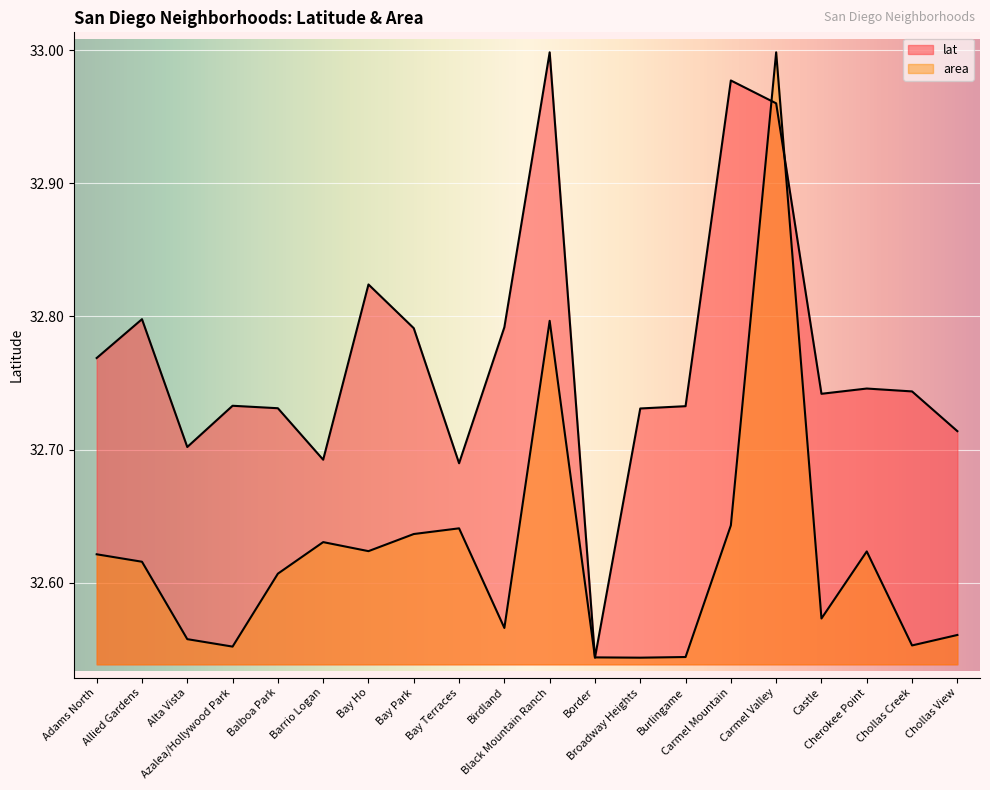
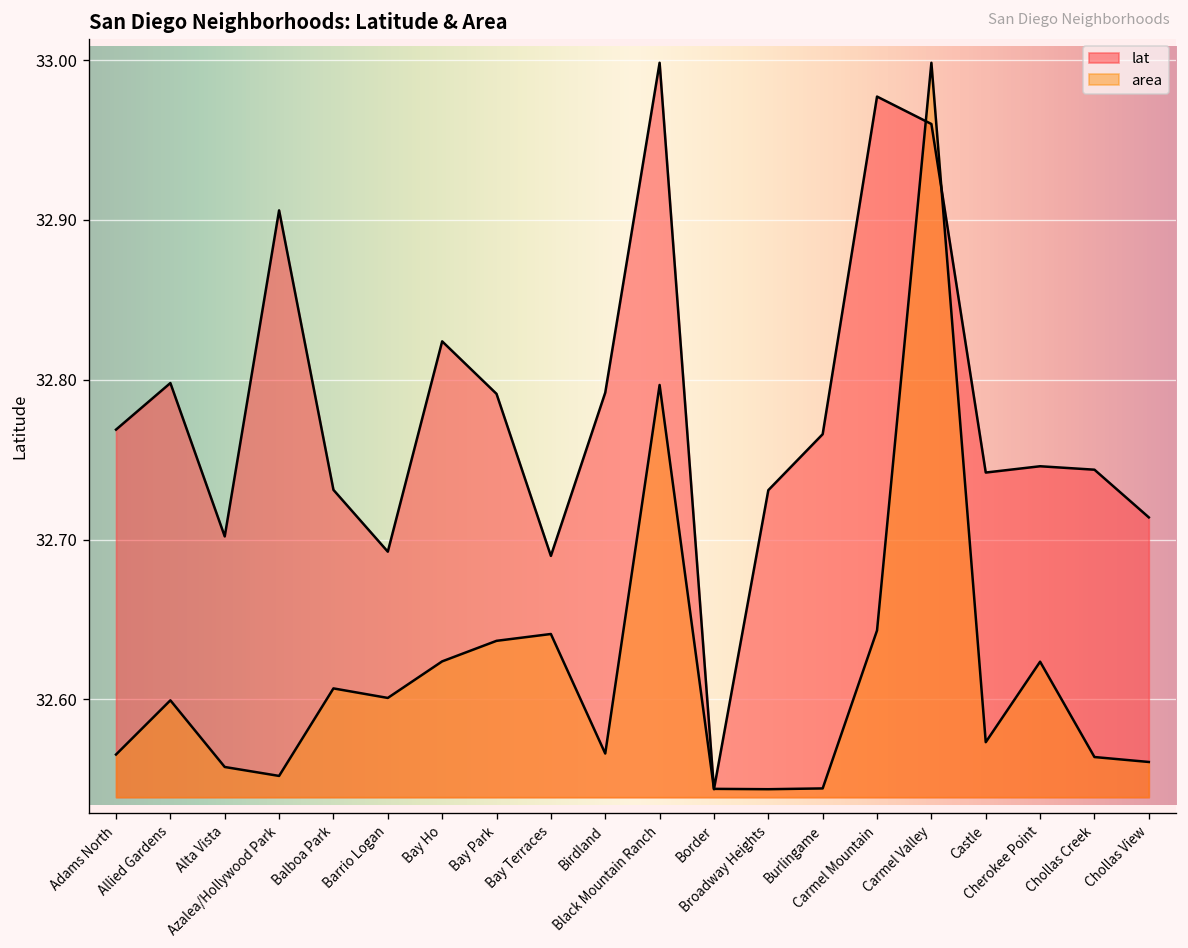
  {
    "lat": {
      "Adams North": 32.769,
      "Allied Gardens": 32.798,
      "Alta Vista": 32.702,
-     "Azalea/Hollywood Park": 32.733,
+     "Azalea/Hollywood Park": 32.906,
      "Balboa Park": 32.731,
      "Barrio Logan": 32.692,
      "Bay Ho": 32.824,
      "Bay Park": 32.791,
      "Bay Terraces": 32.690,
      "Birdland": 32.792,
      "Black Mountain Ranch": 32.998,
      "Broadway Heights": 32.731,
-     "Burlingame": 32.733,
+     "Burlingame": 32.766,
      "Carmel Mountain": 32.977,
      "Carmel Valley": 32.960,
      "Castle": 32.742,
      "Cherokee Point": 32.746,
      "Chollas Creek": 32.744,
      "Chollas View": 32.714
    },
    "area": {
-     "Adams North": 32.621,
-     "Allied Gardens": 32.616,
+     "Adams North": 32.565,
+     "Allied Gardens": 32.599,
      "Alta Vista": 32.558,
      "Azalea/Hollywood Park": 32.552,
      "Balboa Park": 32.607,
-     "Barrio Logan": 32.631,
+     "Barrio Logan": 32.601,
      "Bay Ho": 32.624,
      "Bay Park": 32.637,
      "Bay Terraces": 32.641,
      "Birdland": 32.566,
      "Black Mountain Ranch": 32.797,
      "Broadway Heights": 32.544,
      "Burlingame": 32.544,
      "Carmel Mountain": 32.643,
      "Carmel Valley": 32.998,
      "Castle": 32.573,
      "Cherokee Point": 32.624,
-     "Chollas Creek": 32.553,
+     "Chollas Creek": 32.564,
      "Chollas View": 32.561
    }
  }
